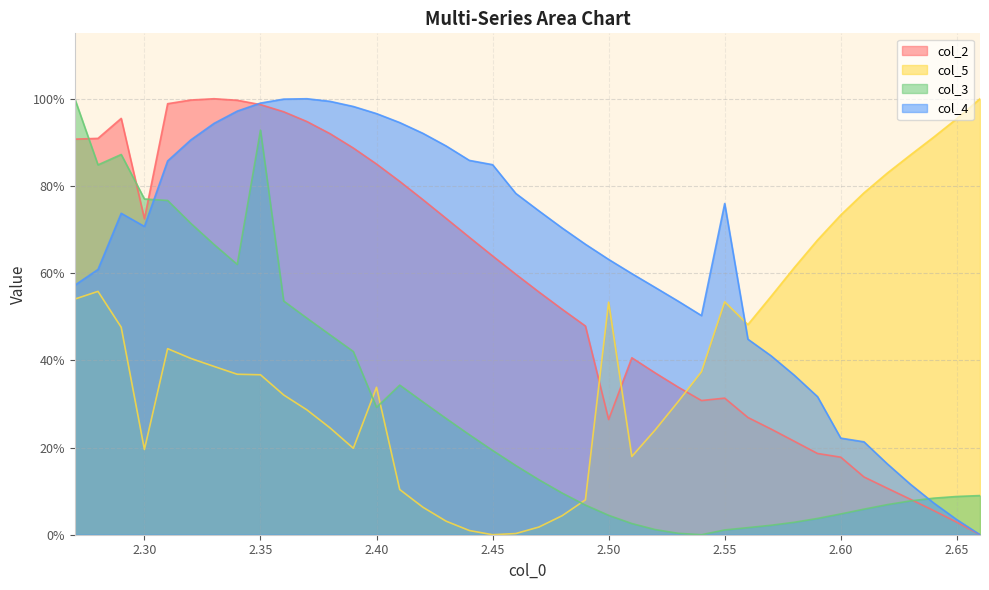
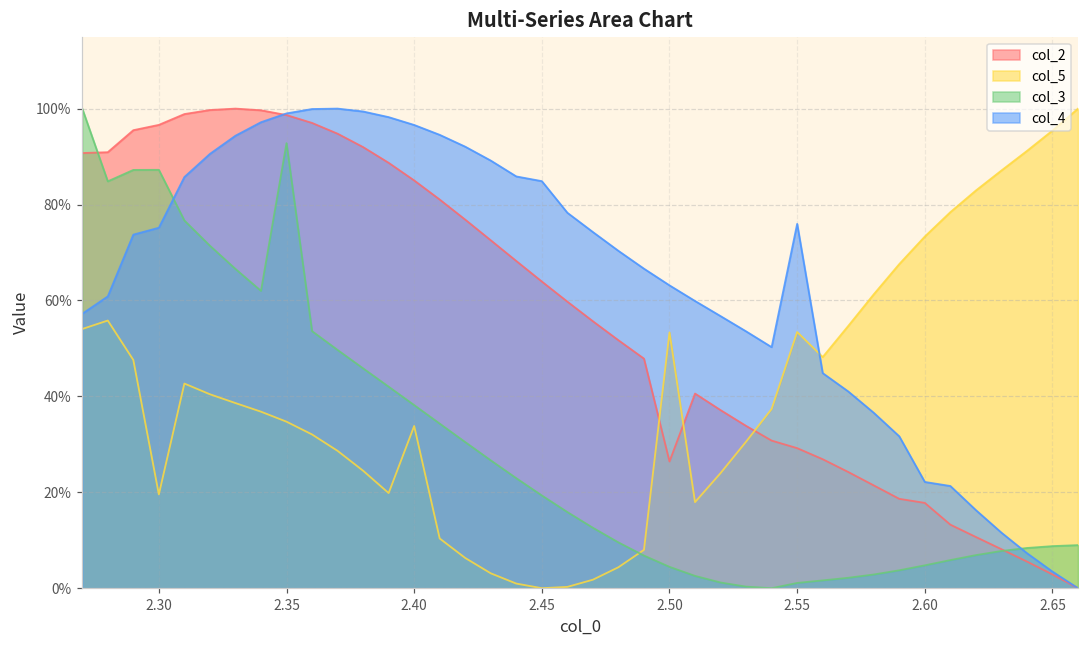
  {
    "col_2": {
-     "2.30": "72%",
+     "2.30": "97%",
      "2.40": "85%",
      "2.45": "64%",
      "2.50": "26%",
-     "2.55": "31%",
+     "2.55": "29%",
      "2.60": "18%",
      "2.65": "3%"
    },
    "col_5": {
      "2.30": "20%",
-     "2.35": "37%",
+     "2.35": "35%",
      "2.40": "34%",
      "2.45": "0%",
      "2.50": "53%",
      "2.55": "53%",
      "2.60": "73%"
    },
    "col_3": {
-     "2.30": "77%",
+     "2.30": "87%",
      "2.35": "93%",
-     "2.40": "29%",
+     "2.40": "38%",
      "2.45": "19%",
      "2.50": "4%",
      "2.55": "1%",
      "2.60": "5%",
      "2.65": "9%"
    },
    "col_4": {
-     "2.30": "71%",
+     "2.30": "75%",
      "2.40": "97%",
      "2.45": "85%",
      "2.50": "63%",
      "2.55": "76%",
      "2.60": "22%",
      "2.65": "3%"
    }
  }
